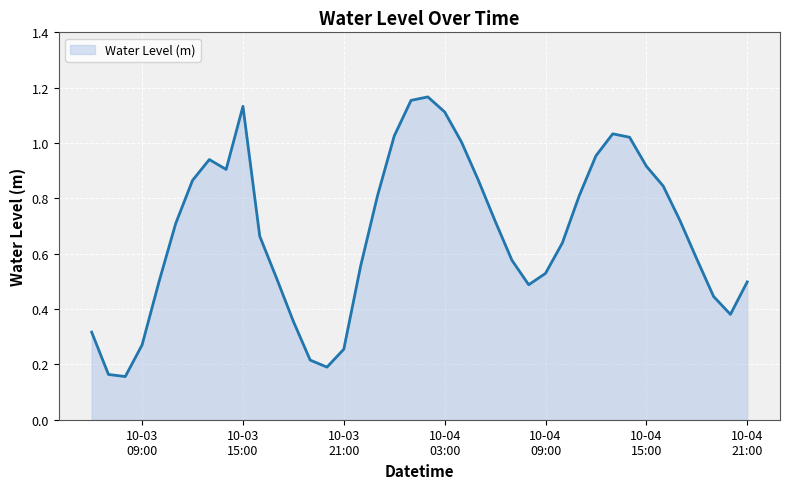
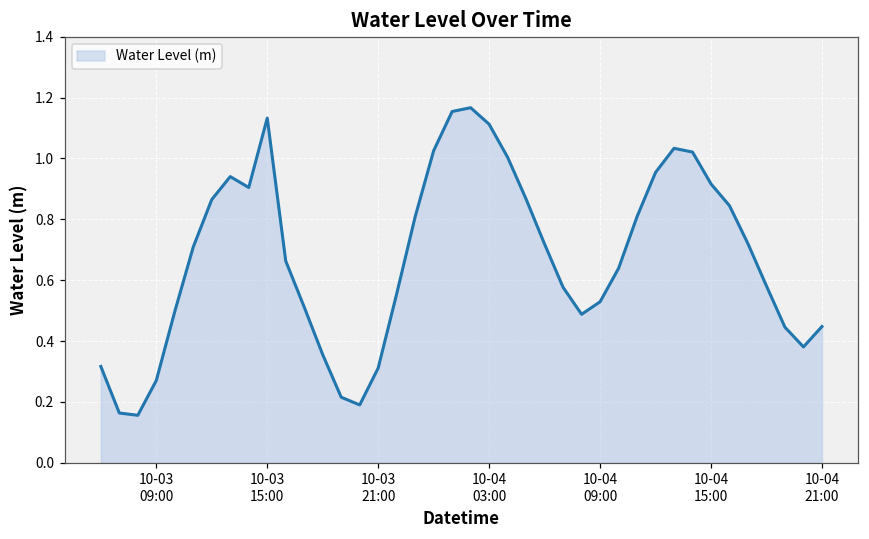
  {
    "10-03 09:00": 0.27,
    "10-03 15:00": 1.13,
-   "10-03 21:00": 0.25,
+   "10-03 21:00": 0.31,
    "10-04 03:00": 1.11,
    "10-04 09:00": 0.53,
    "10-04 15:00": 0.92,
-   "10-04 21:00": 0.50
+   "10-04 21:00": 0.45
  }
